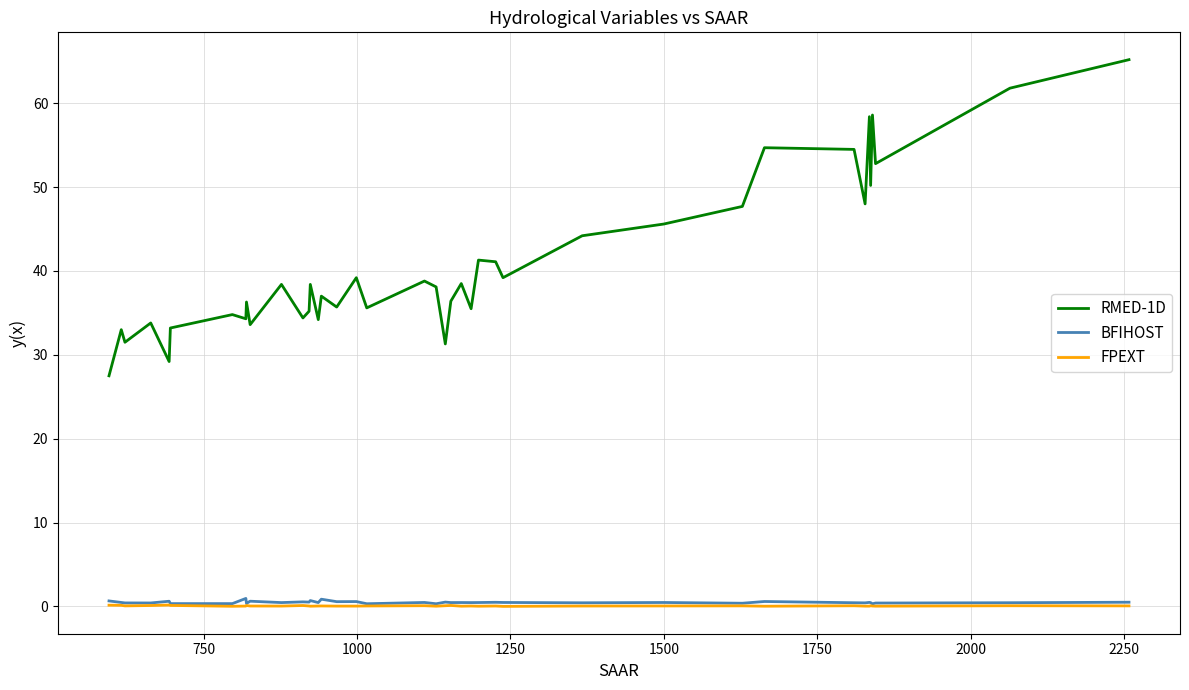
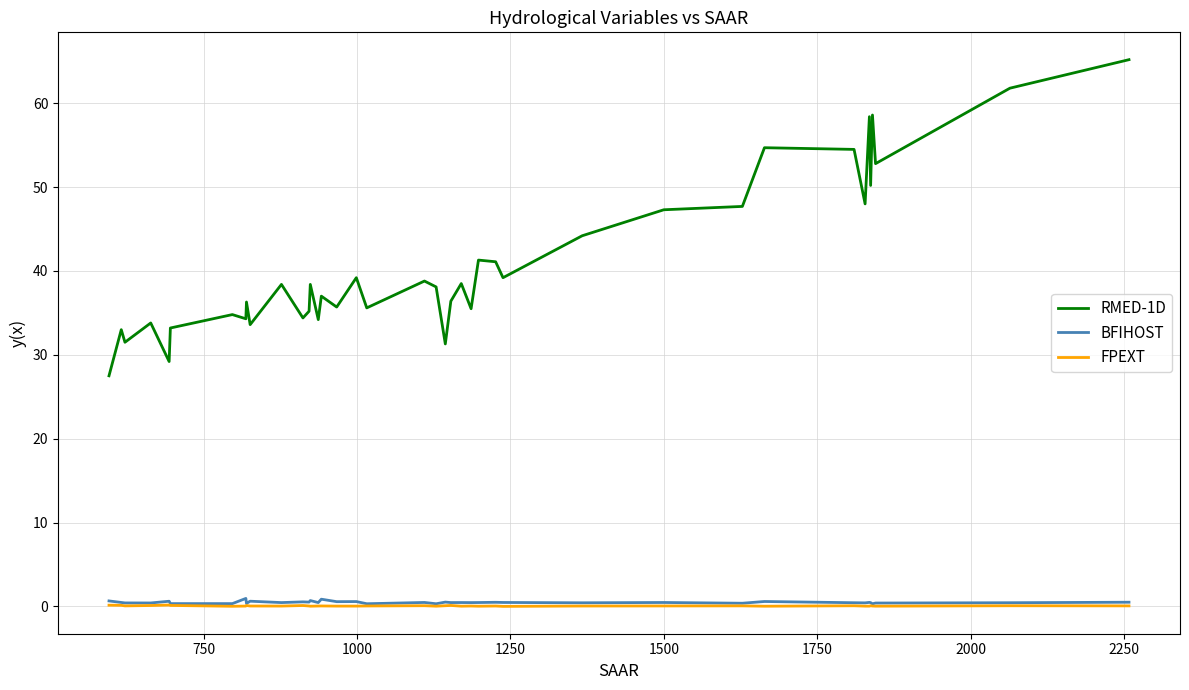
  {
    "RMED-1D": {
-     "1500": 46
+     "1500": 47
    },
    "BFIHOST": {
      "1500": 0
    },
    "FPEXT": {
      "1500": 0
    }
  }
